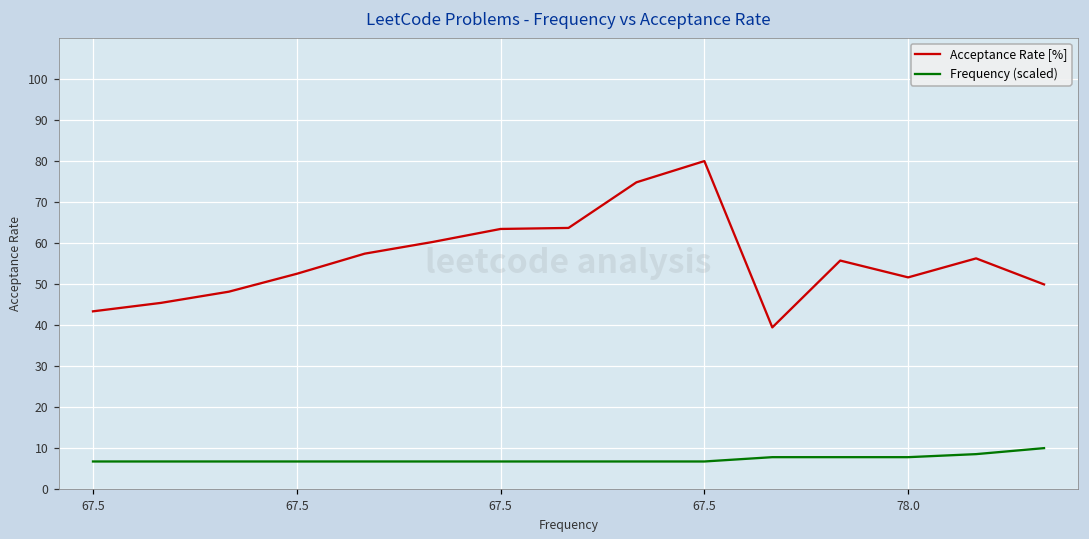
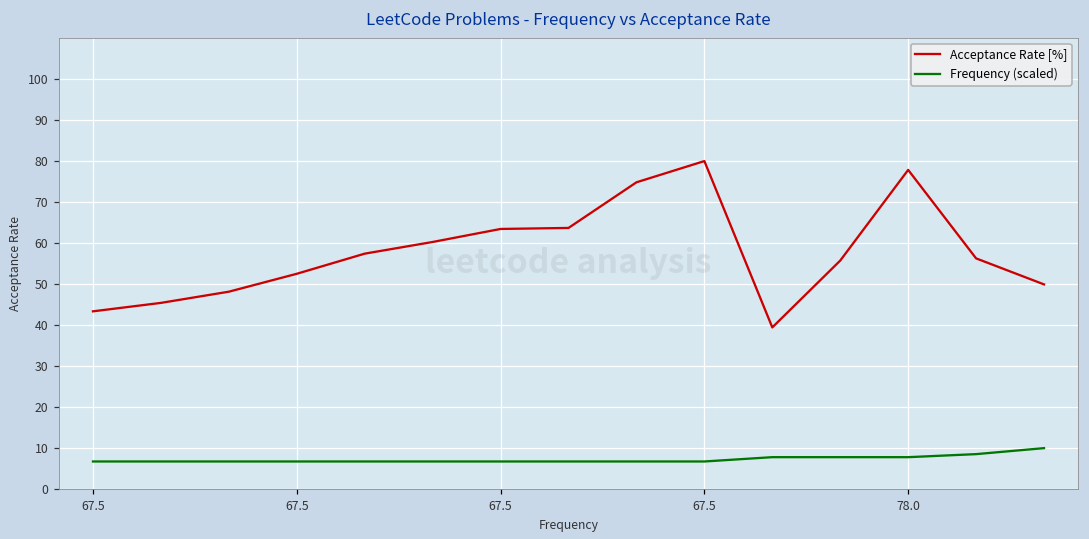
  {
    "Acceptance Rate [%]": {
-     "78.0": 52
+     "78.0": 78
    },
    "Frequency (scaled)": {
      "78.0": 8
    }
  }
